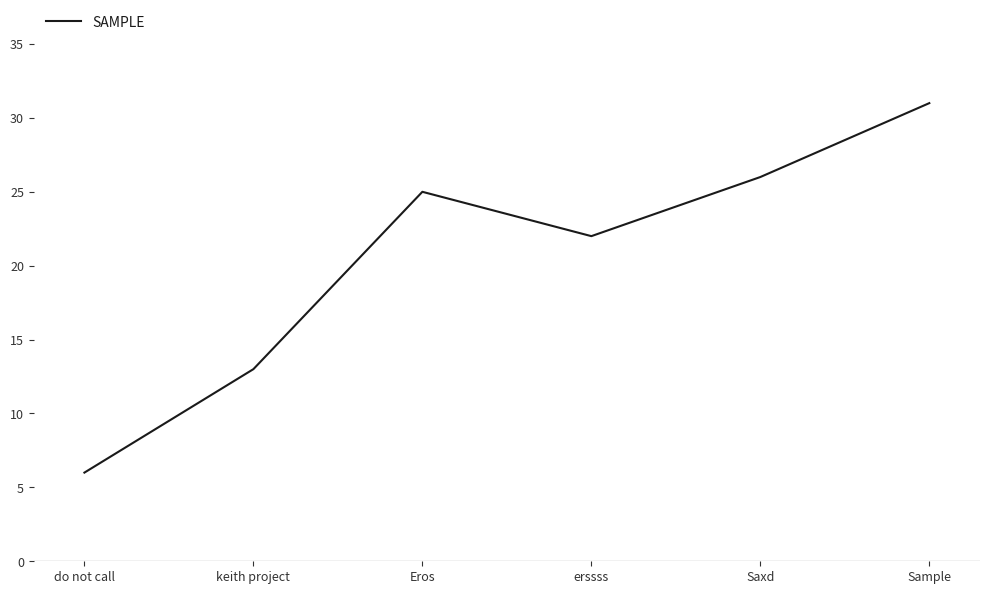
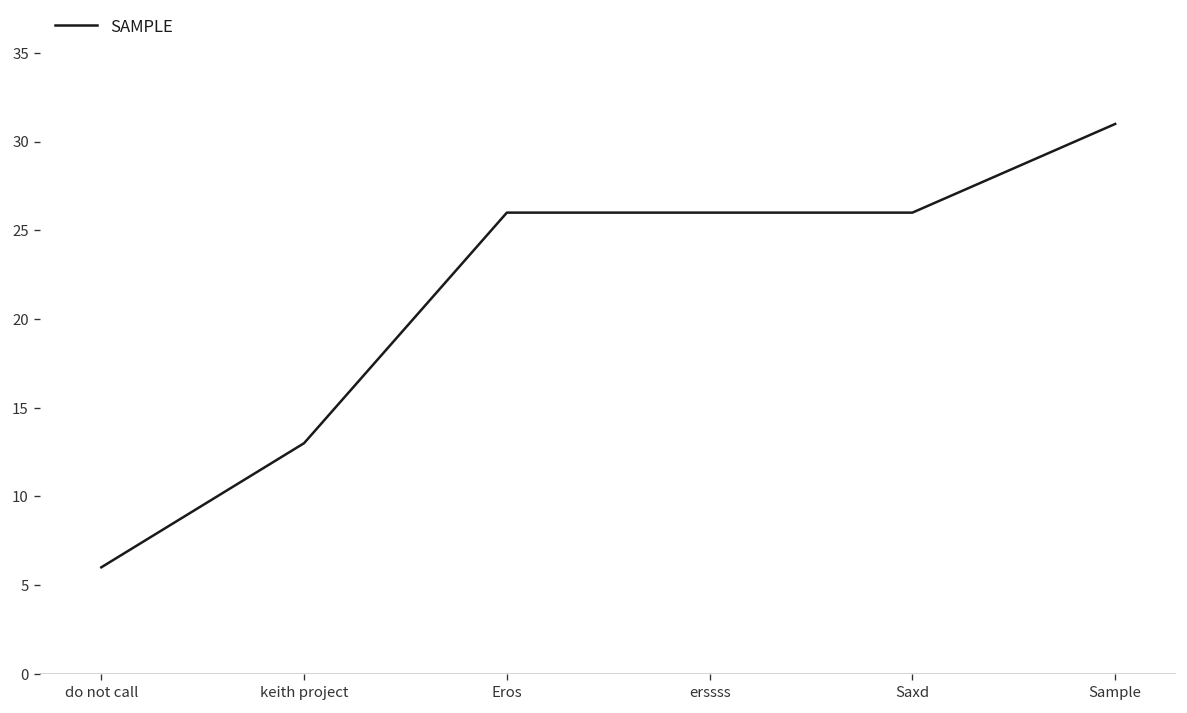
  {
    "do not call": 6,
    "keith project": 13,
-   "Eros": 25,
-   "erssss": 22,
+   "Eros": 26,
+   "erssss": 26,
    "Saxd": 26,
    "Sample": 31
  }
